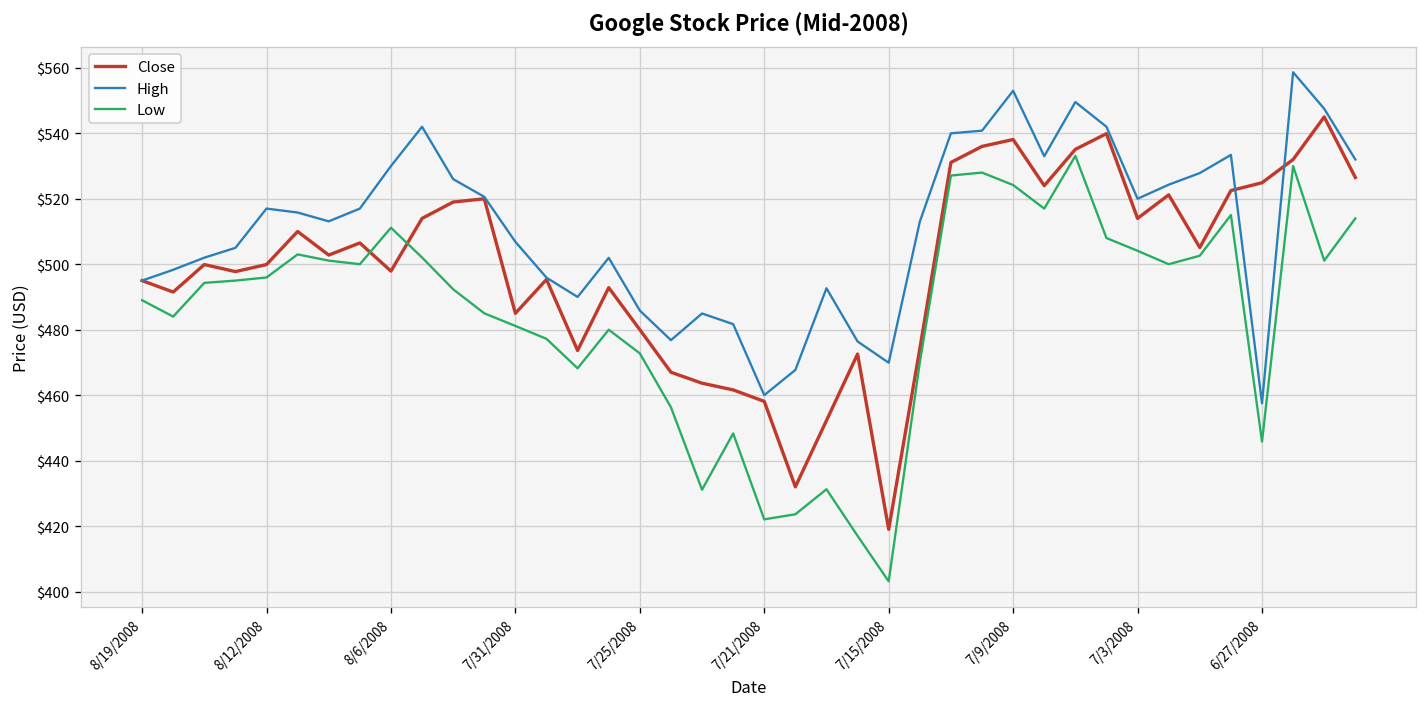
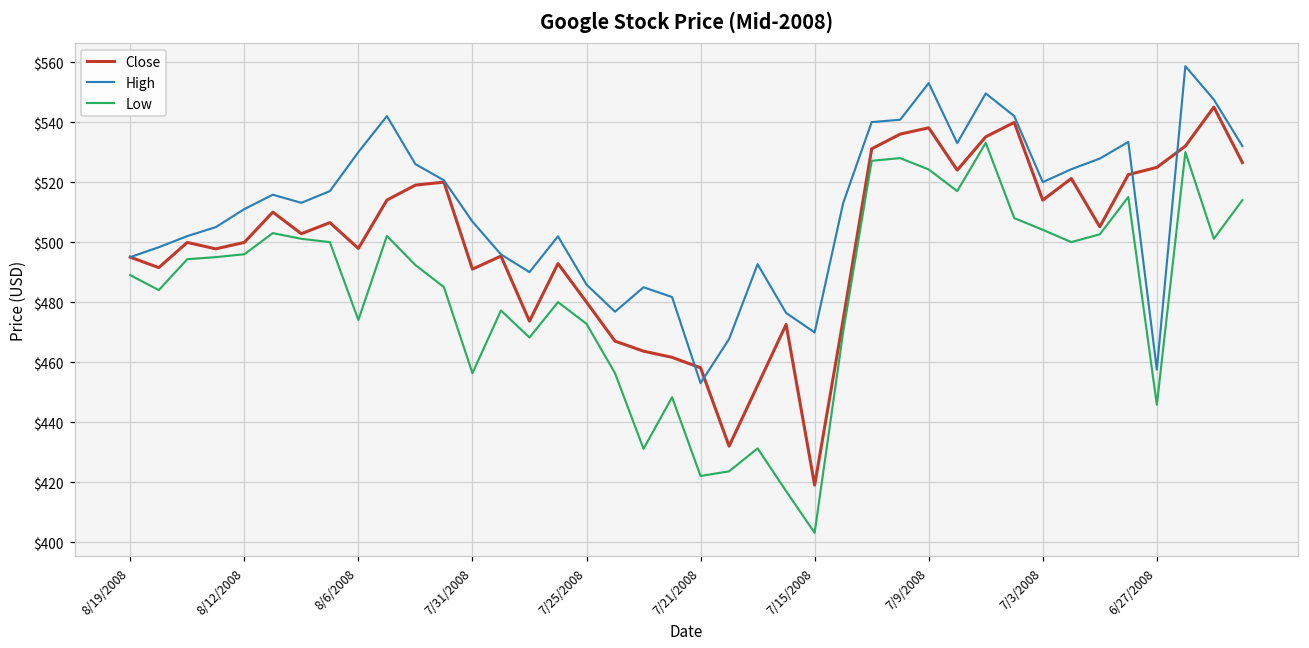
  {
    "Close": {
      "8/12/2008": "$500",
      "8/6/2008": "$498",
-     "7/31/2008": "$485",
+     "7/31/2008": "$491",
      "7/25/2008": "$480",
      "7/21/2008": "$458",
      "7/15/2008": "$419",
      "7/9/2008": "$538",
      "7/3/2008": "$514",
      "6/27/2008": "$525"
    },
    "High": {
-     "8/12/2008": "$517",
+     "8/12/2008": "$511",
      "8/6/2008": "$530",
      "7/31/2008": "$507",
      "7/25/2008": "$486",
-     "7/21/2008": "$460",
+     "7/21/2008": "$453",
      "7/15/2008": "$470",
      "7/9/2008": "$553",
      "7/3/2008": "$520",
      "6/27/2008": "$458"
    },
    "Low": {
      "8/19/2008": "$489",
      "8/12/2008": "$496",
-     "8/6/2008": "$511",
-     "7/31/2008": "$481",
+     "8/6/2008": "$474",
+     "7/31/2008": "$456",
      "7/25/2008": "$473",
      "7/21/2008": "$422",
      "7/15/2008": "$403",
      "7/9/2008": "$524",
      "7/3/2008": "$504",
      "6/27/2008": "$446"
    }
  }
